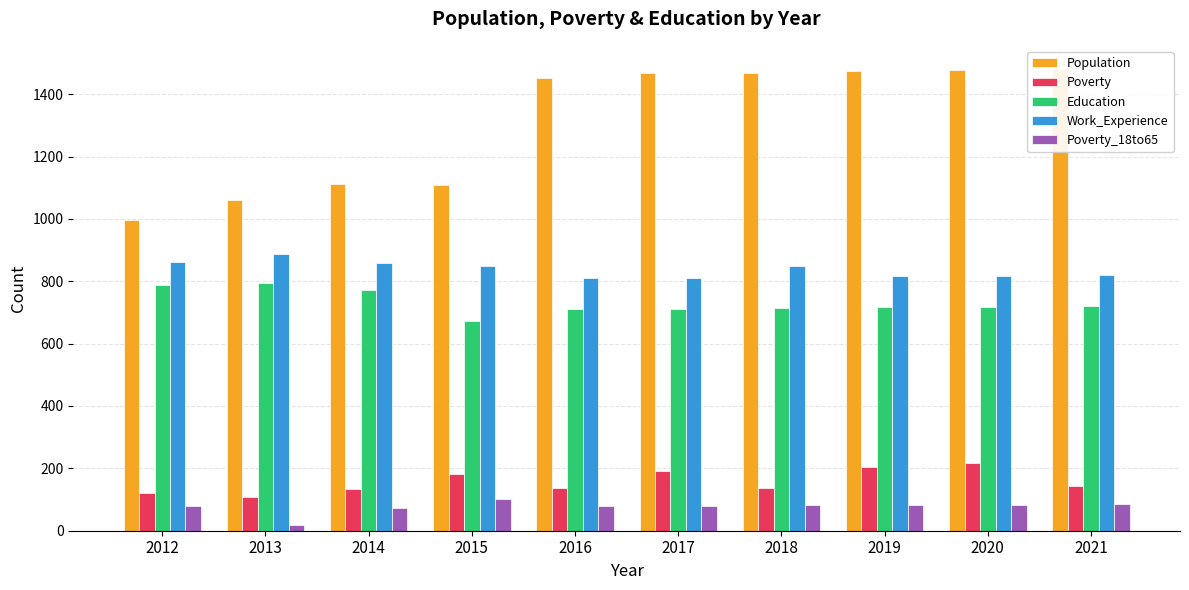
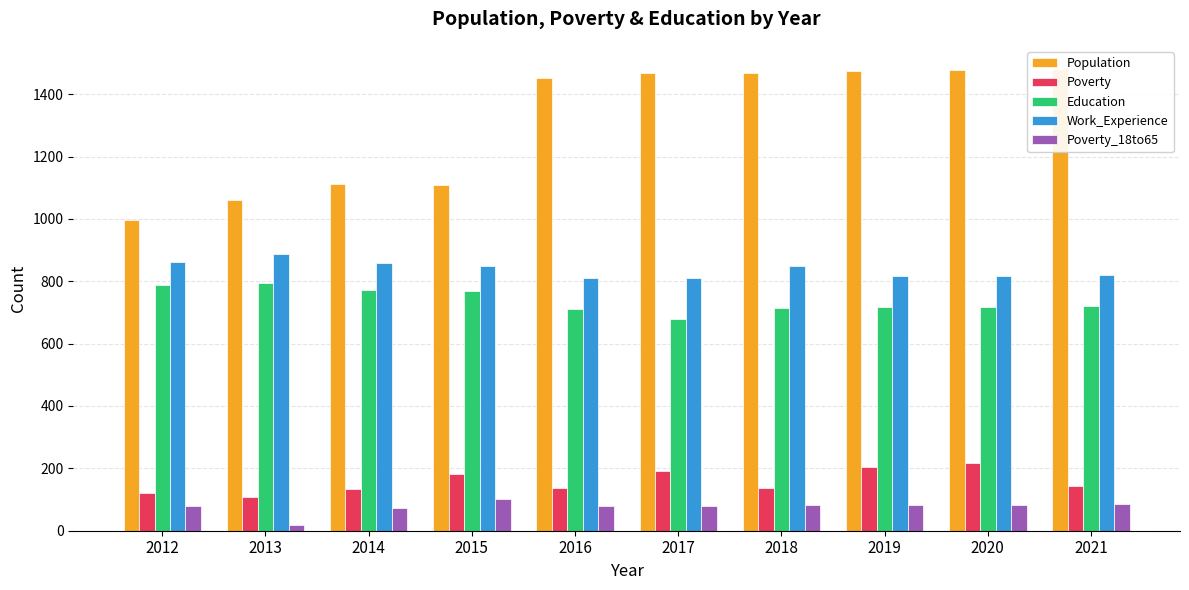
  {
    "Population": {
      "2012": 1000,
      "2013": 1060,
      "2014": 1110,
      "2015": 1110,
      "2016": 1450,
      "2017": 1470,
      "2018": 1470,
      "2019": 1470,
      "2020": 1480
    },
    "Poverty": {
      "2012": 120,
      "2013": 110,
      "2014": 130,
      "2015": 180,
      "2016": 140,
      "2017": 190,
      "2018": 140,
      "2019": 200,
      "2020": 220,
      "2021": 140
    },
    "Education": {
      "2012": 790,
      "2013": 800,
      "2014": 770,
-     "2015": 670,
+     "2015": 770,
      "2016": 710,
-     "2017": 710,
+     "2017": 680,
      "2018": 710,
      "2019": 720,
      "2020": 720,
      "2021": 720
    },
    "Work_Experience": {
      "2012": 860,
      "2013": 890,
      "2014": 860,
      "2015": 850,
      "2016": 810,
      "2017": 810,
      "2018": 850,
      "2019": 820,
      "2020": 820,
      "2021": 820
    },
    "Poverty_18to65": {
      "2012": 80,
      "2013": 20,
      "2014": 70,
      "2015": 100,
      "2016": 80,
      "2017": 80,
      "2018": 80,
      "2019": 80,
      "2020": 80,
      "2021": 90
    }
  }
